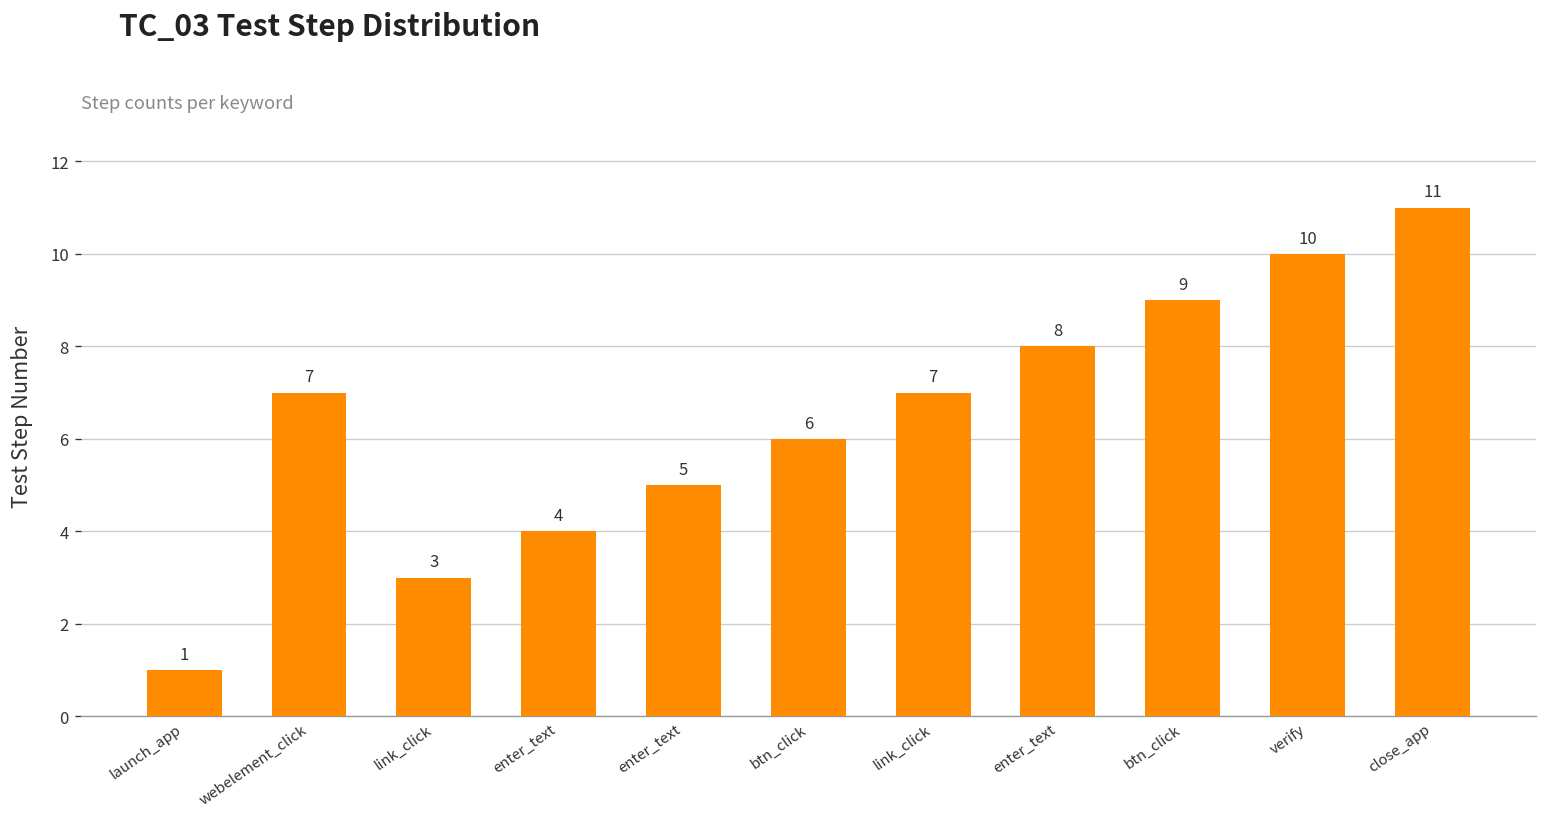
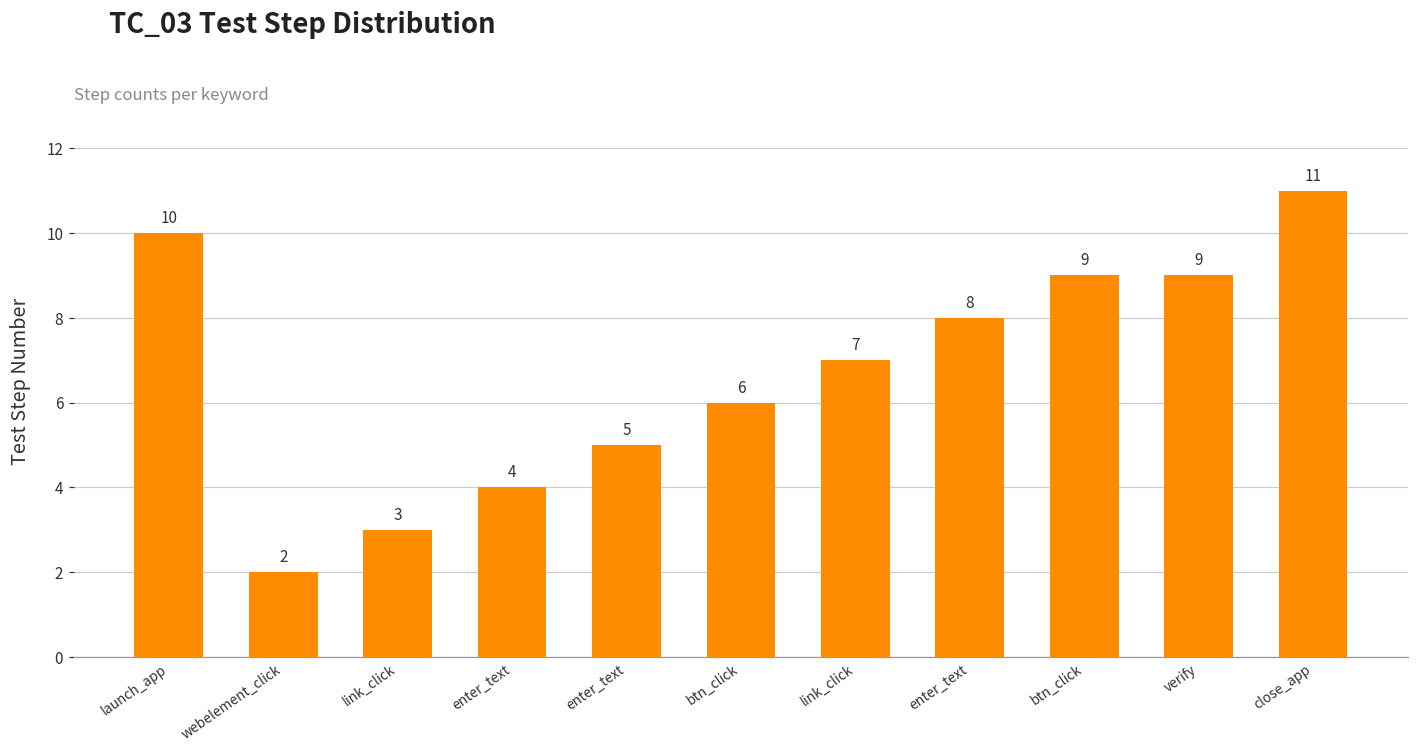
  {
-   "launch_app": 1,
-   "webelement_click": 7,
-   "verify": 10,
+   "launch_app": 10,
+   "webelement_click": 2,
+   "verify": 9,
    "close_app": 11
  }
